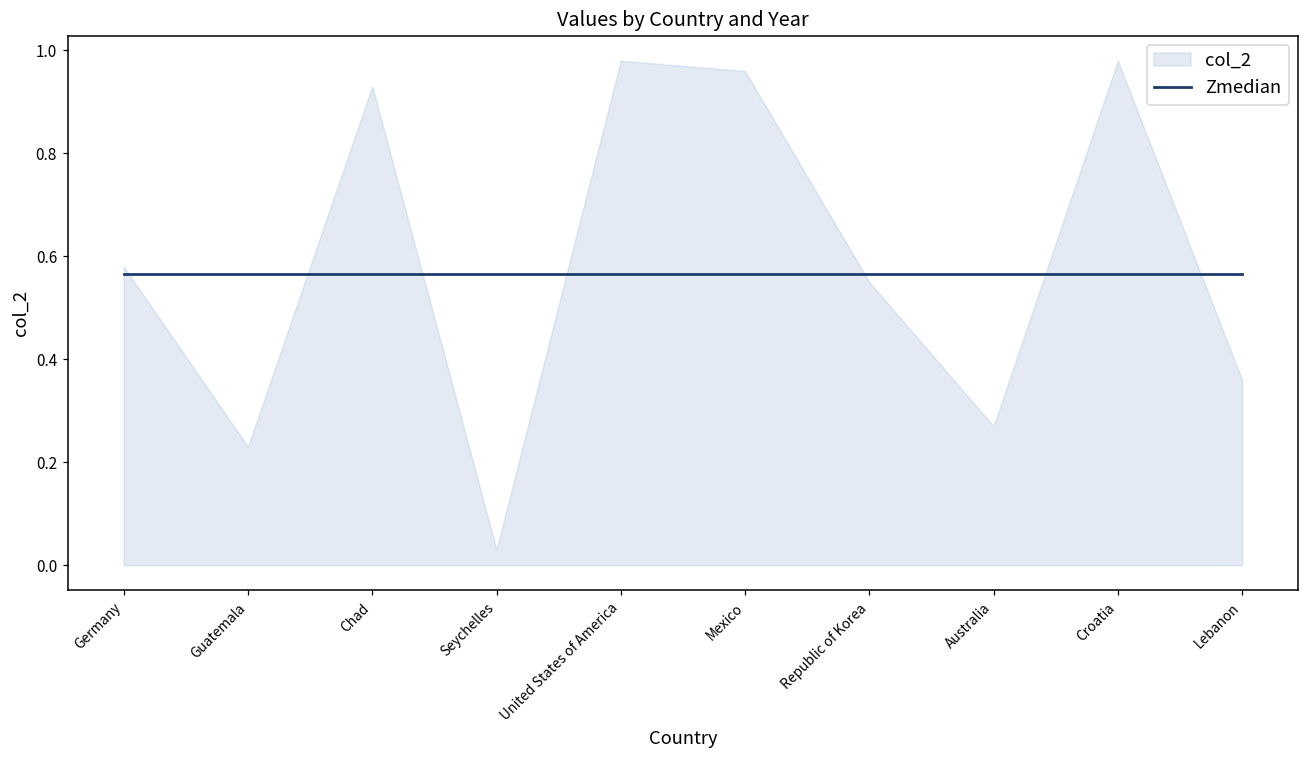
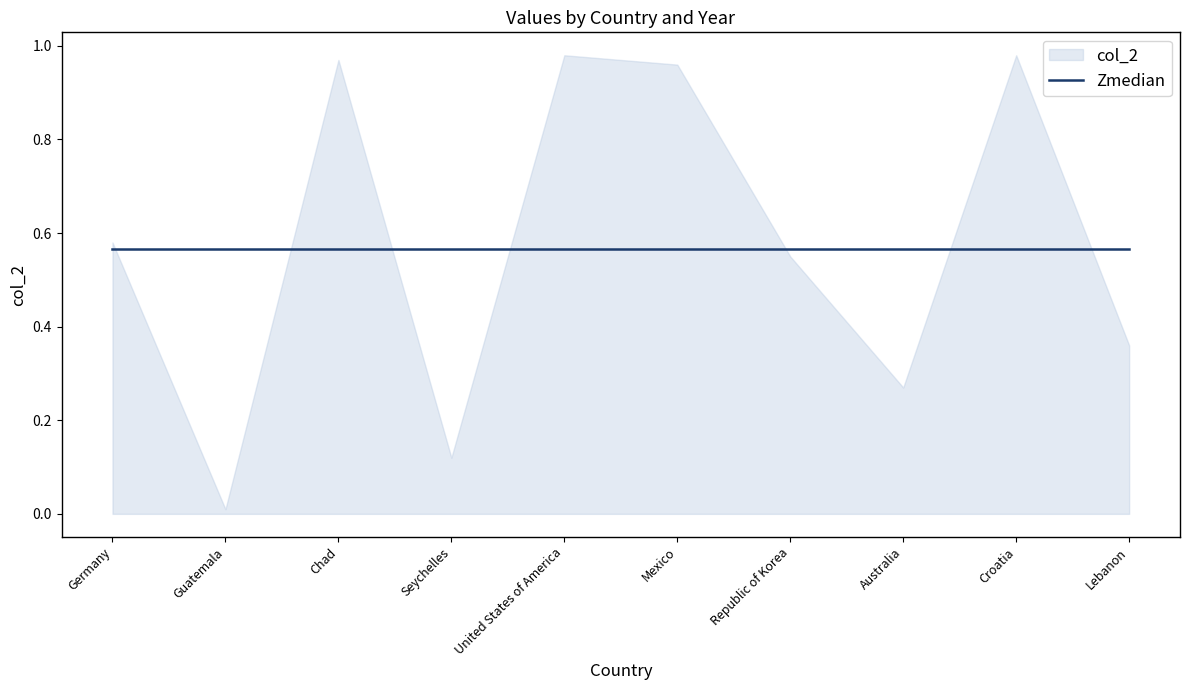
  {
    "Zmedian": {
      "Germany": 0.57,
      "Guatemala": 0.57,
      "Chad": 0.57,
      "Seychelles": 0.57,
      "United States of America": 0.57,
      "Mexico": 0.57,
      "Republic of Korea": 0.57,
      "Australia": 0.57,
      "Croatia": 0.57,
      "Lebanon": 0.57
    },
    "col_2": {
      "Germany": 0.58,
-     "Guatemala": 0.23,
-     "Chad": 0.93,
-     "Seychelles": 0.03,
+     "Guatemala": 0.01,
+     "Chad": 0.97,
+     "Seychelles": 0.12,
      "United States of America": 0.98,
      "Mexico": 0.96,
      "Republic of Korea": 0.55,
      "Australia": 0.27,
      "Croatia": 0.98,
      "Lebanon": 0.36
    }
  }
